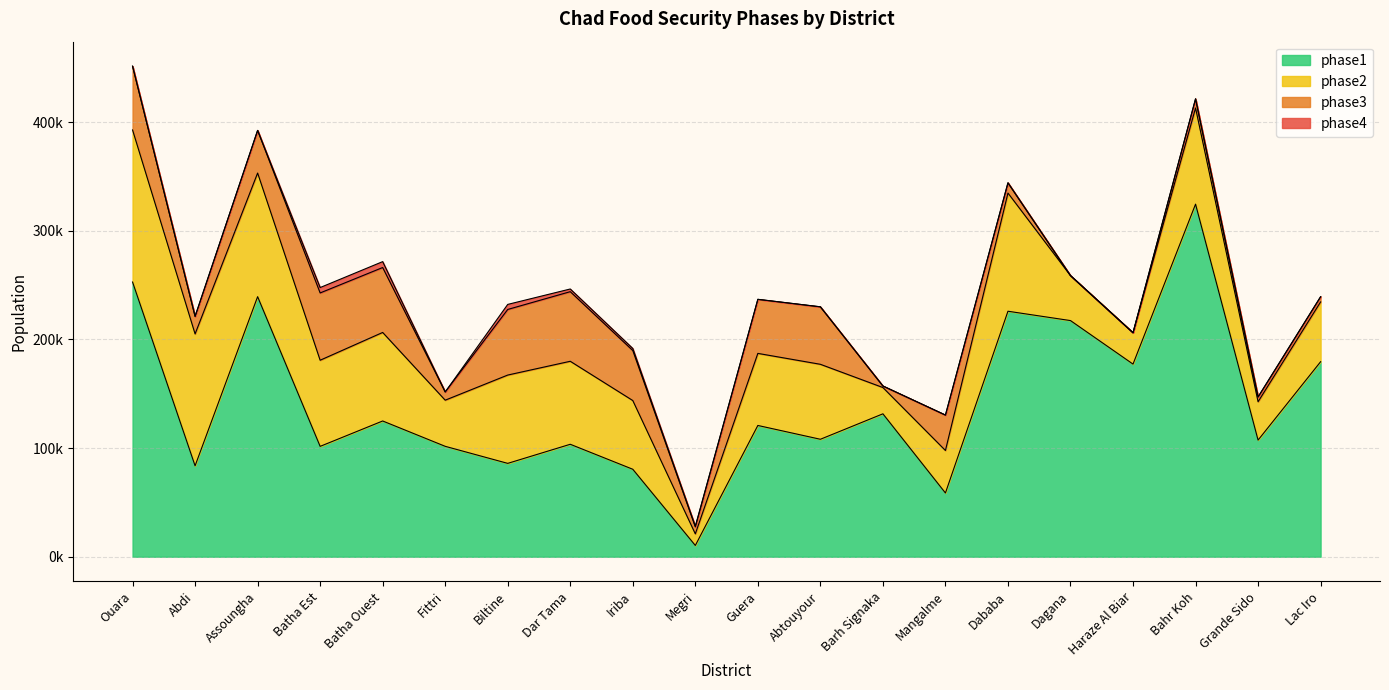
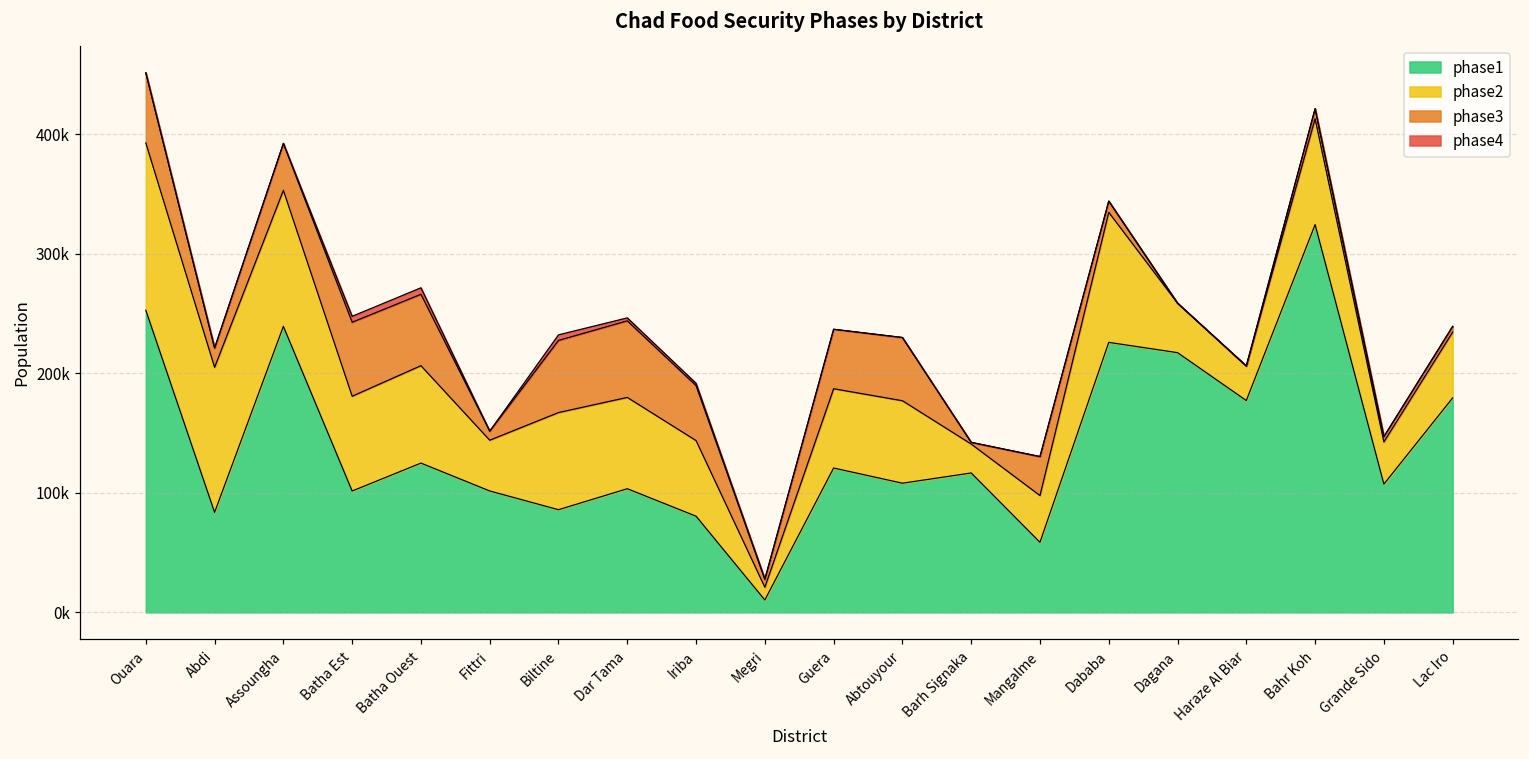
  {
    "phase1": {
      "Ouara": 253000,
      "Abdi": 84000,
      "Assoungha": 239000,
      "Batha Est": 102000,
      "Batha Ouest": 125000,
      "Fittri": 102000,
      "Biltine": 86000,
      "Dar Tama": 103000,
      "Iriba": 80000,
      "Megri": 10000,
      "Guera": 121000,
      "Abtouyour": 108000,
-     "Barh Signaka": 131000,
+     "Barh Signaka": 117000,
      "Mangalme": 59000,
      "Dababa": 226000,
      "Dagana": 217000,
      "Haraze Al Biar": 177000,
      "Bahr Koh": 324000,
      "Grande Sido": 107000,
      "Lac Iro": 179000
    },
    "phase2": {
      "Ouara": 140000,
      "Abdi": 121000,
      "Assoungha": 114000,
      "Batha Est": 79000,
      "Batha Ouest": 81000,
      "Fittri": 42000,
      "Biltine": 81000,
      "Dar Tama": 76000,
      "Iriba": 63000,
      "Megri": 11000,
      "Guera": 66000,
      "Abtouyour": 69000,
      "Mangalme": 39000,
      "Dababa": 109000,
      "Bahr Koh": 88000,
      "Grande Sido": 35000,
      "Lac Iro": 55000
    }
  }
